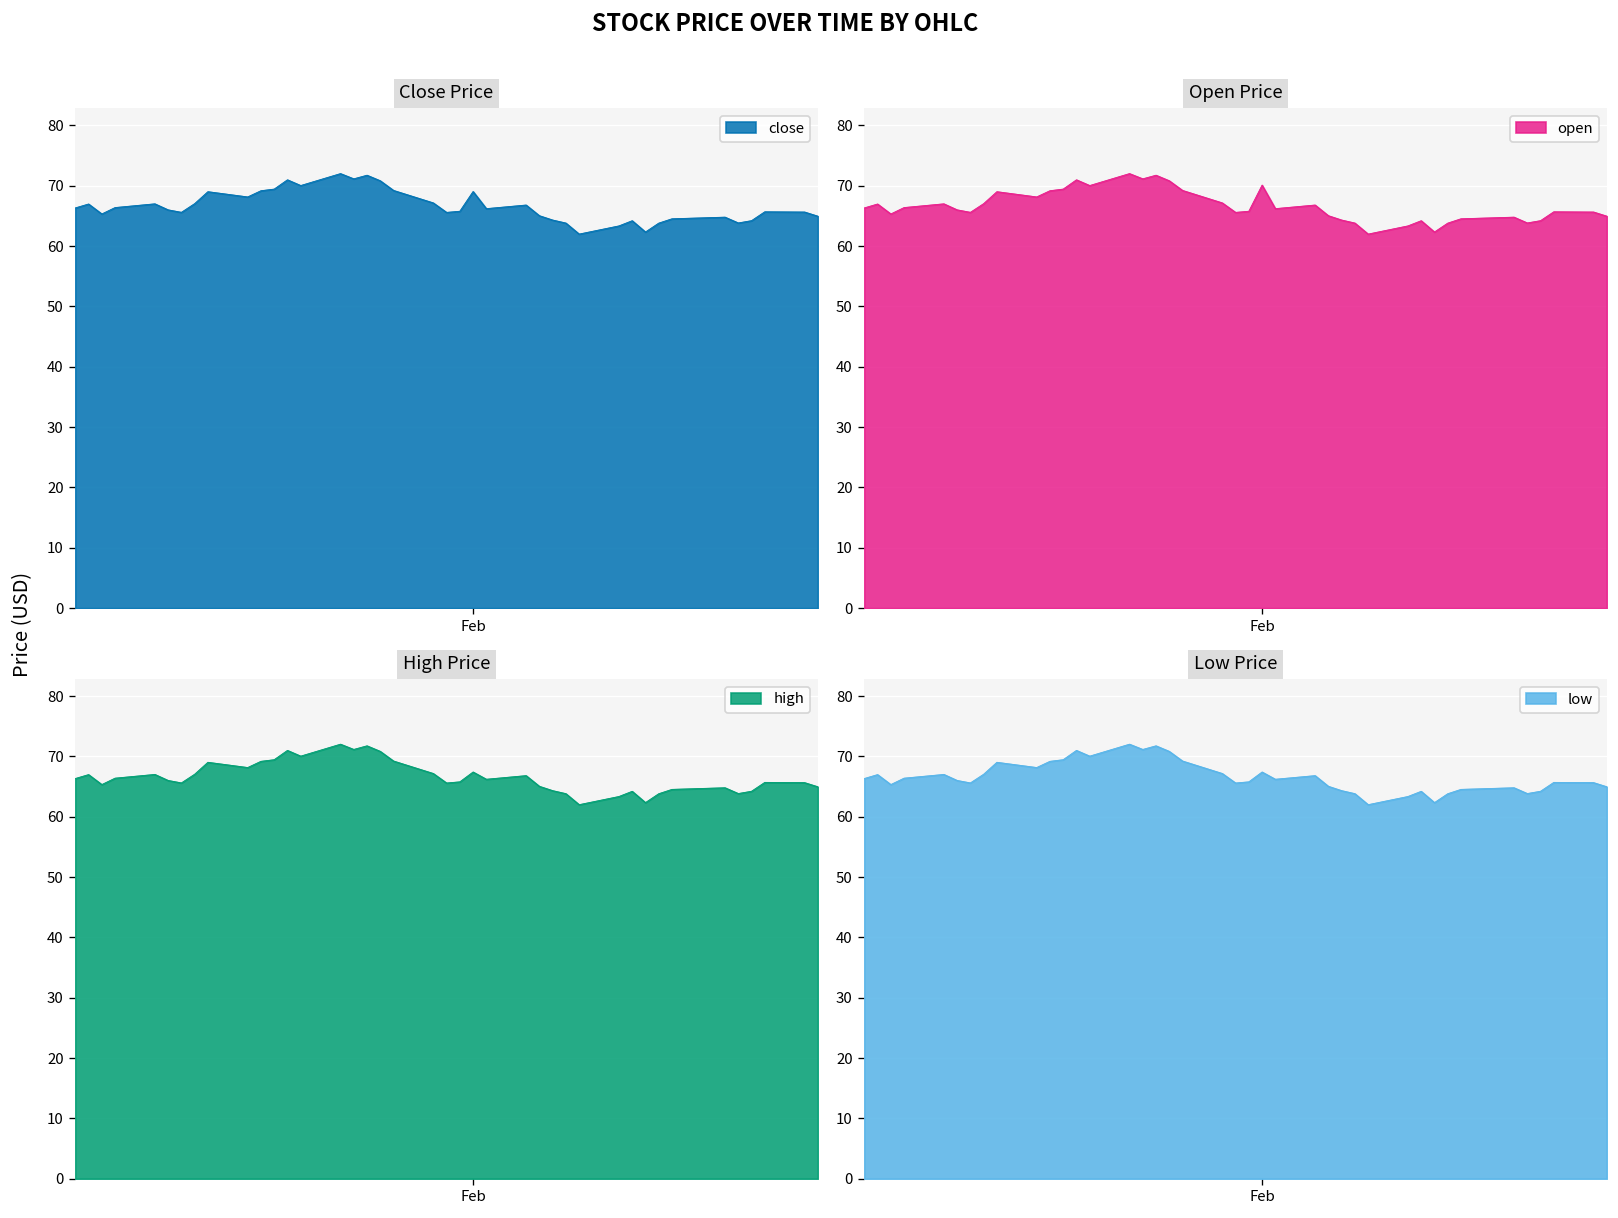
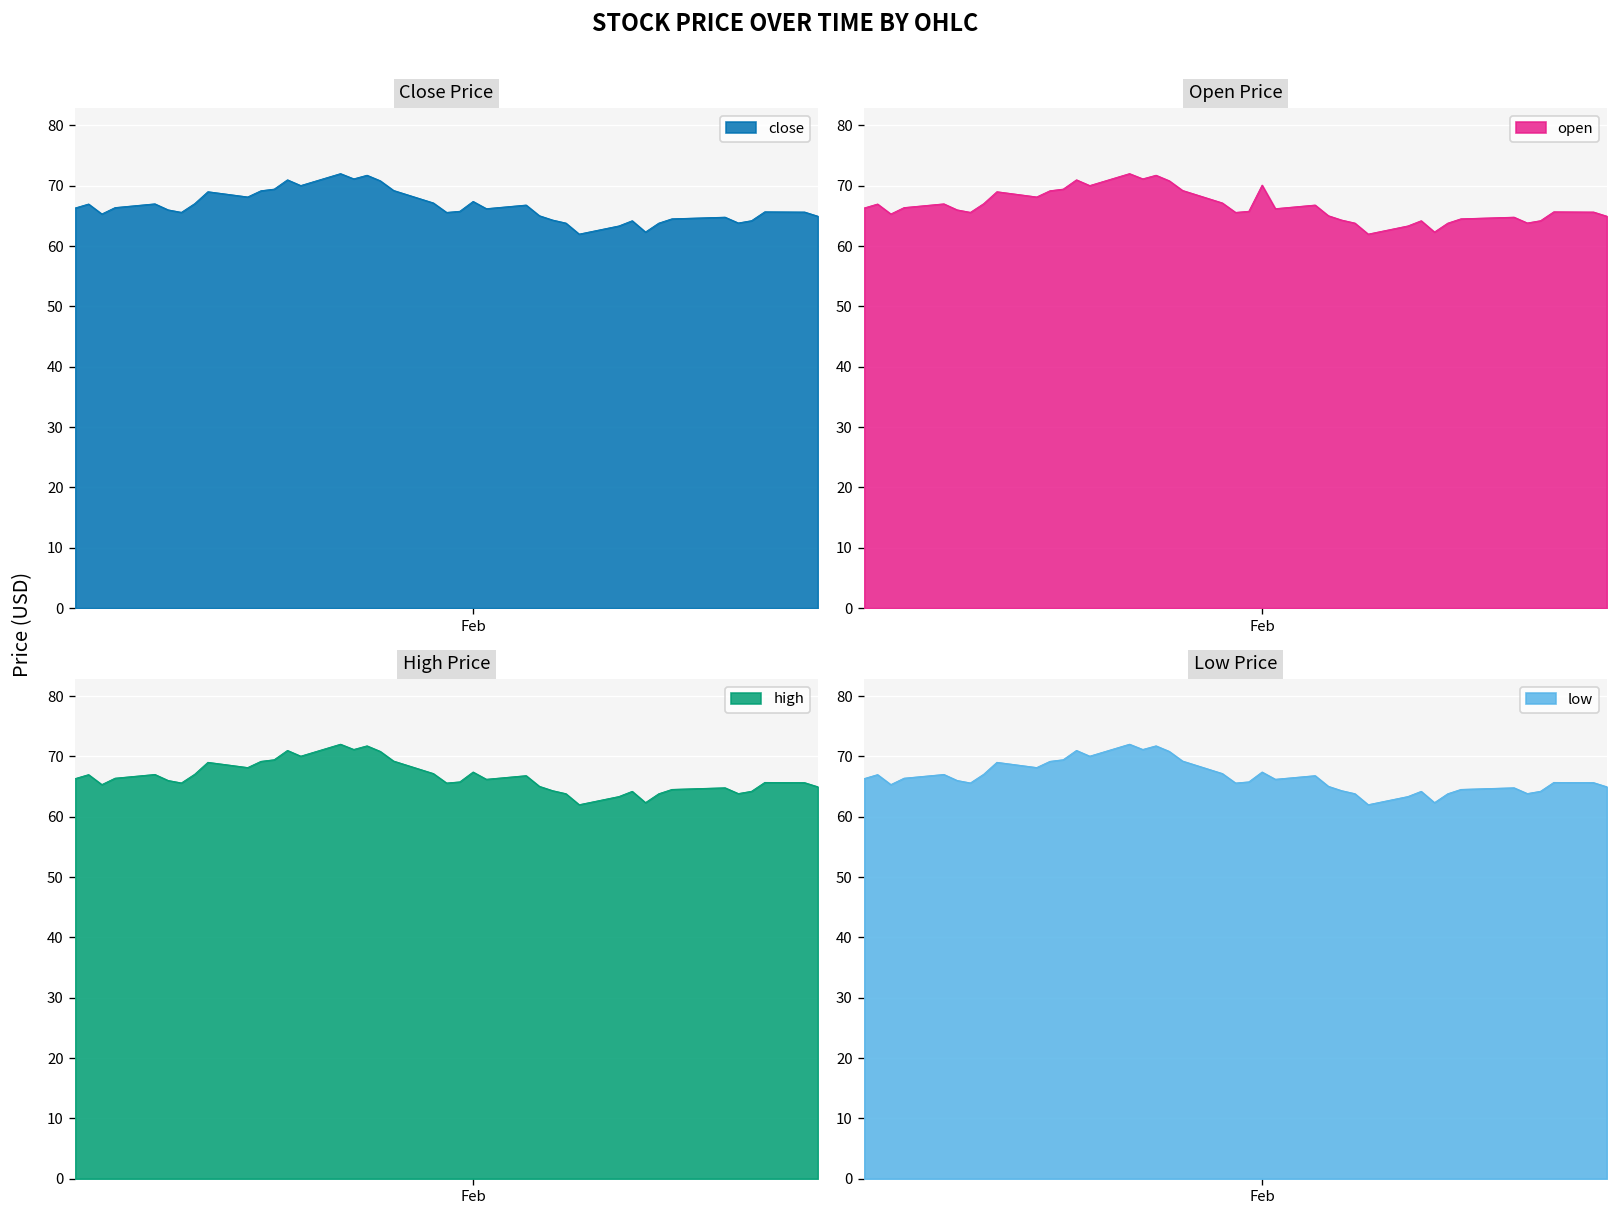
  {
    "Close Price": {
-     "Feb": 69
+     "Feb": 67
    },
    "Open Price": {
      "Feb": 70
    },
    "High Price": {
      "Feb": 67
    },
    "Low Price": {
      "Feb": 67
    }
  }
